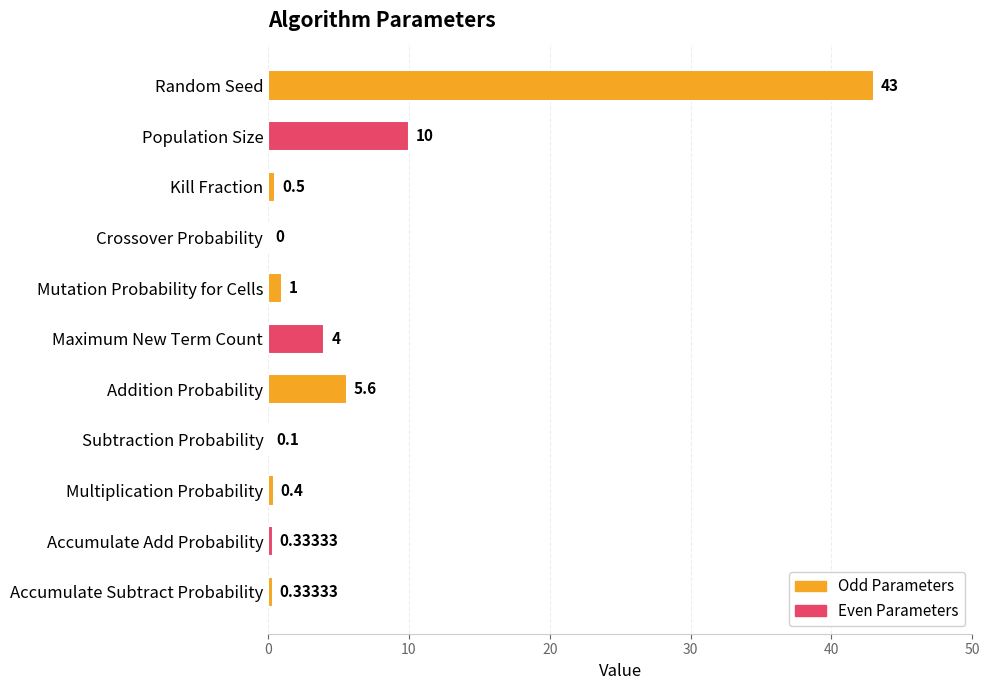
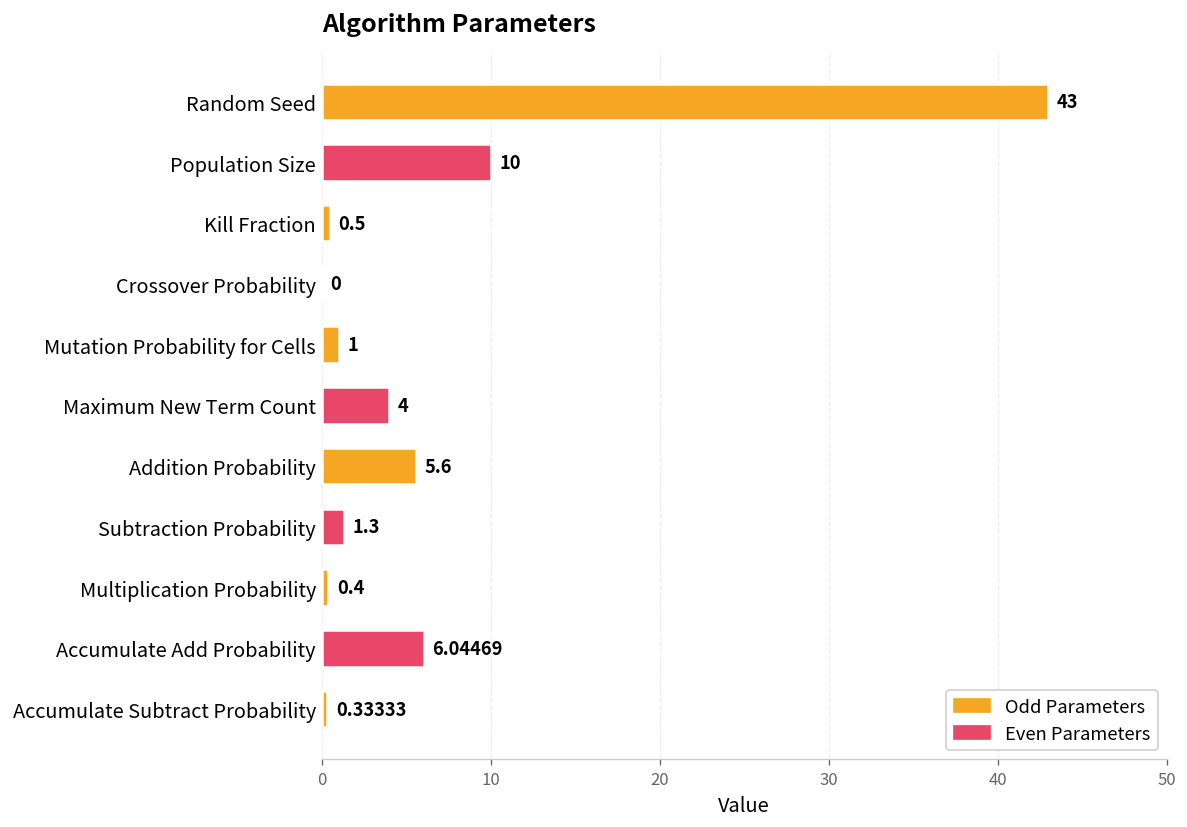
  {
    "Random Seed": 43,
    "Population Size": 10,
    "Kill Fraction": 0.5,
    "Crossover Probability": 0,
    "Mutation Probability for Cells": 1,
    "Maximum New Term Count": 4,
    "Addition Probability": 5.6,
-   "Subtraction Probability": 0.1,
+   "Subtraction Probability": 1.3,
    "Multiplication Probability": 0.4,
-   "Accumulate Add Probability": 0.33333,
+   "Accumulate Add Probability": 6.04469,
    "Accumulate Subtract Probability": 0.33333
  }
